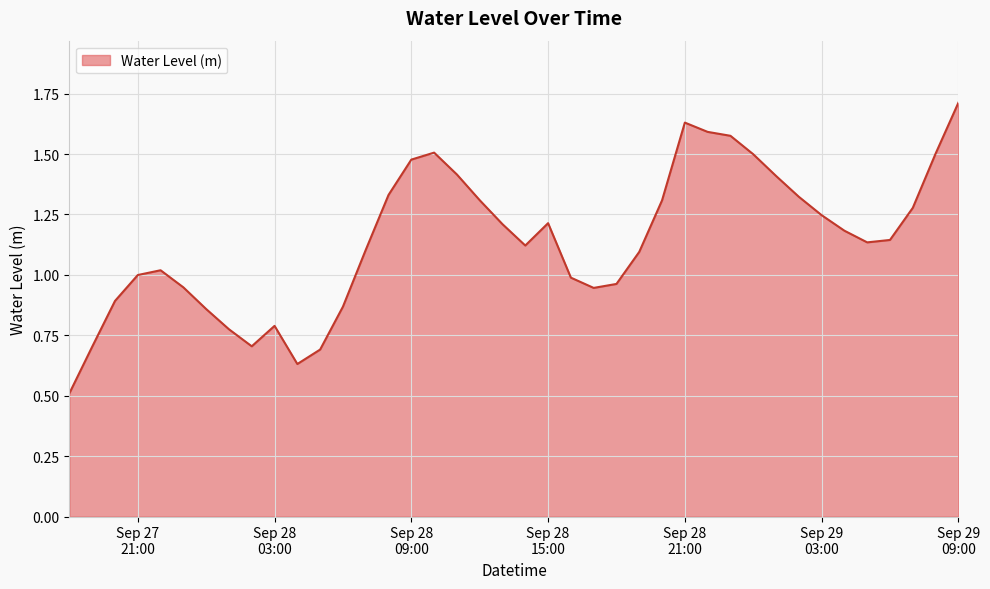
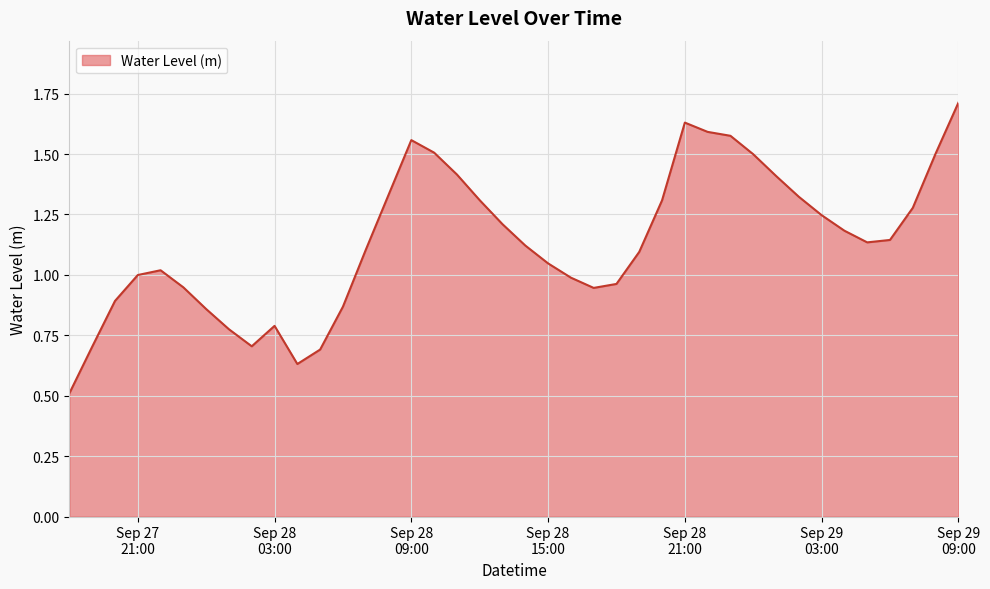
  {
    "Sep 27 21:00": 1.00,
    "Sep 28 03:00": 0.79,
-   "Sep 28 09:00": 1.48,
-   "Sep 28 15:00": 1.21,
+   "Sep 28 09:00": 1.56,
+   "Sep 28 15:00": 1.05,
    "Sep 28 21:00": 1.63,
    "Sep 29 03:00": 1.25,
    "Sep 29 09:00": 1.71
  }
